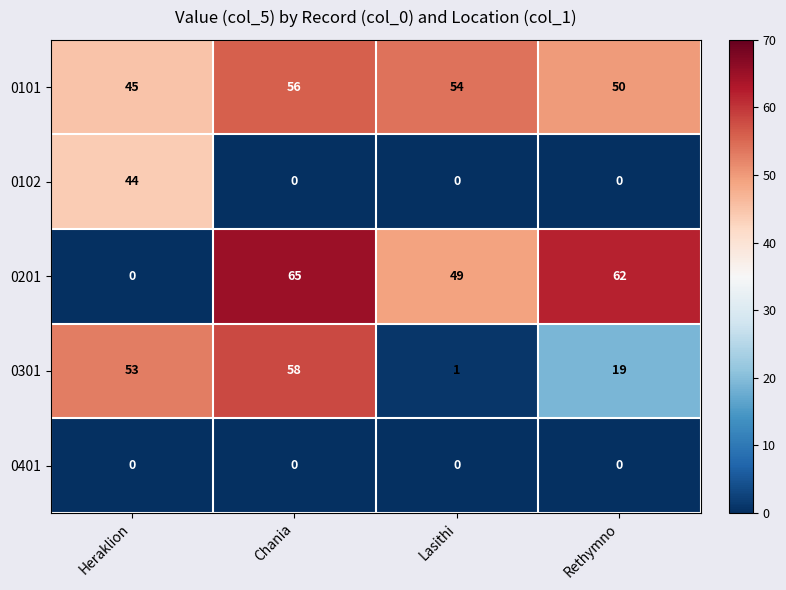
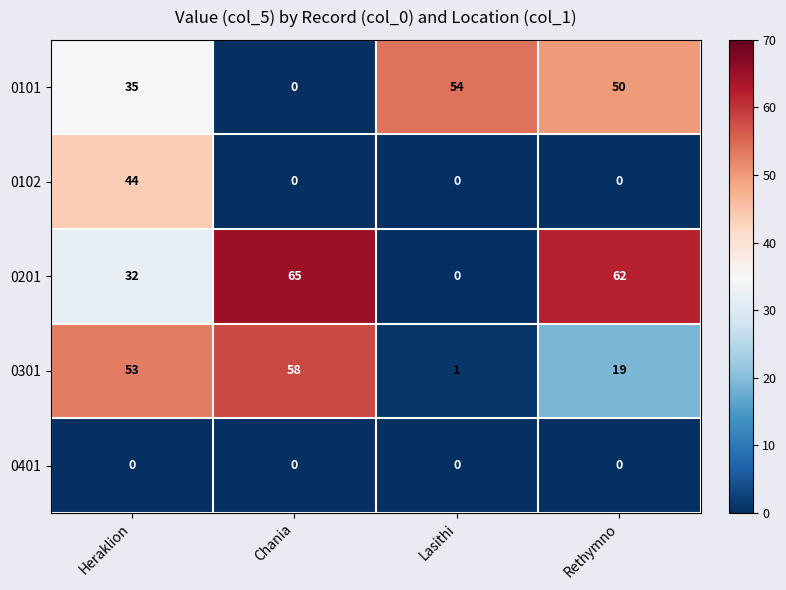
  {
    "0101": {
-     "Heraklion": 45,
-     "Chania": 56,
+     "Heraklion": 35,
+     "Chania": 0,
      "Lasithi": 54,
      "Rethymno": 50
    },
    "0102": {
      "Heraklion": 44,
      "Chania": 0,
      "Lasithi": 0,
      "Rethymno": 0
    },
    "0201": {
-     "Heraklion": 0,
+     "Heraklion": 32,
      "Chania": 65,
-     "Lasithi": 49,
+     "Lasithi": 0,
      "Rethymno": 62
    },
    "0301": {
      "Heraklion": 53,
      "Chania": 58,
      "Lasithi": 1,
      "Rethymno": 19
    },
    "0401": {
      "Heraklion": 0,
      "Chania": 0,
      "Lasithi": 0,
      "Rethymno": 0
    }
  }
